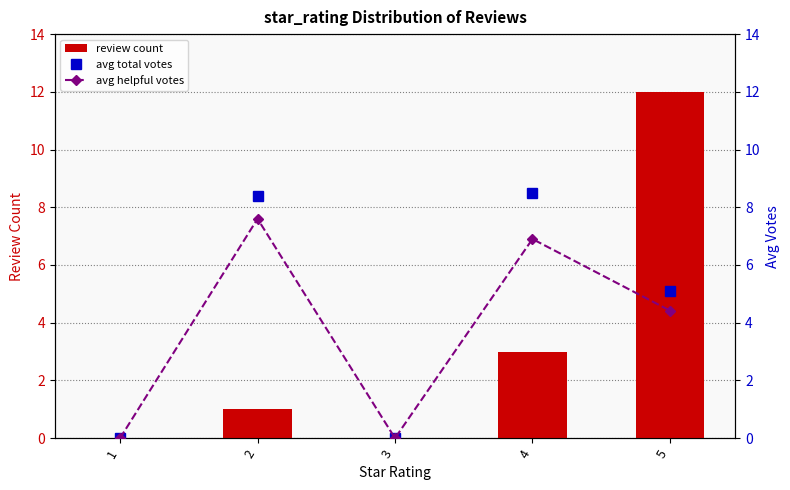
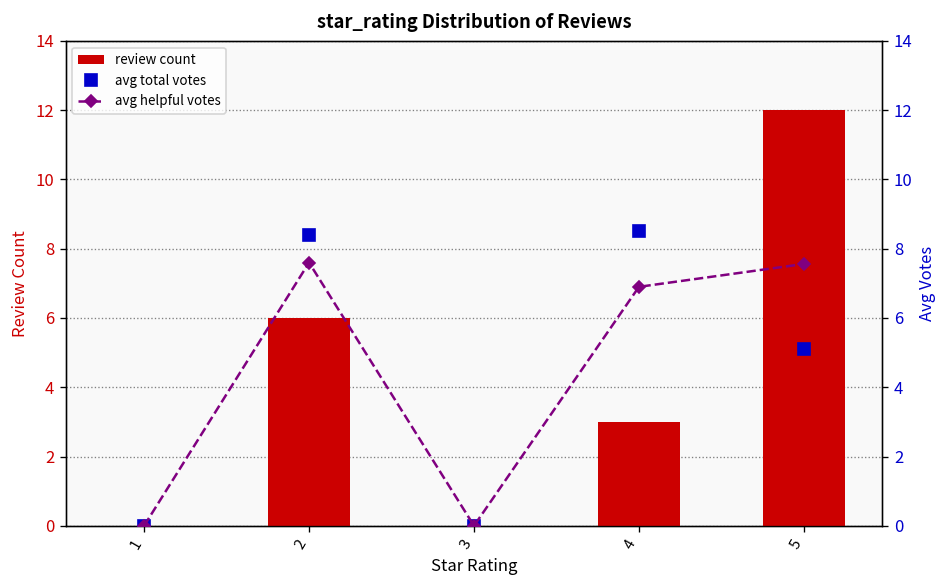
  {
    "review count": {
      "1": 0,
-     "2": 1,
+     "2": 6,
      "3": 0,
      "4": 3,
      "5": 12
    },
    "avg total votes": {
      "2": 8.4,
      "4": 8.5,
      "5": 5.1
    },
    "avg helpful votes": {
      "2": 7.6,
      "4": 6.9,
-     "5": 4.4
+     "5": 7.6
    }
  }
